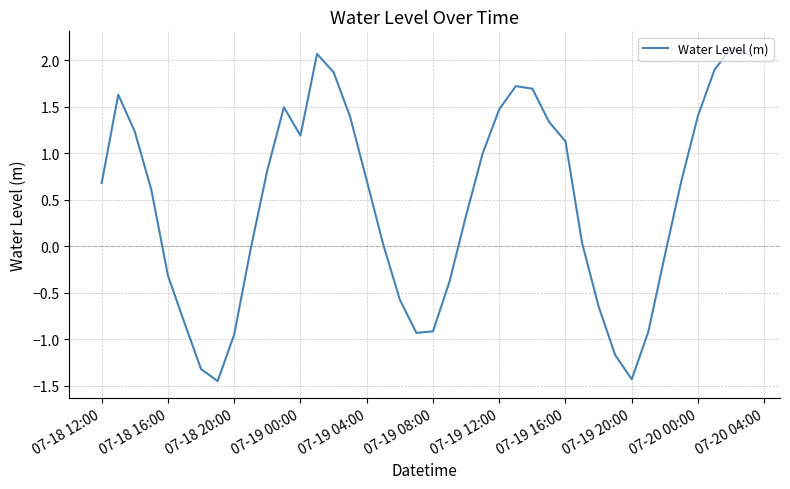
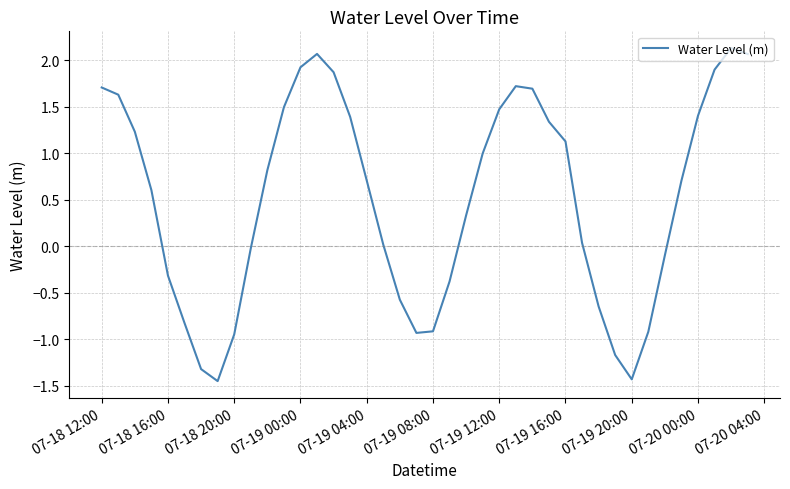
  {
-   "07-18 12:00": 0.7,
+   "07-18 12:00": 1.7,
    "07-18 16:00": -0.3,
    "07-18 20:00": -0.9,
-   "07-19 00:00": 1.2,
+   "07-19 00:00": 1.9,
    "07-19 04:00": 0.7,
    "07-19 08:00": -0.9,
    "07-19 12:00": 1.5,
    "07-19 16:00": 1.1,
    "07-19 20:00": -1.4,
    "07-20 00:00": 1.4
  }
